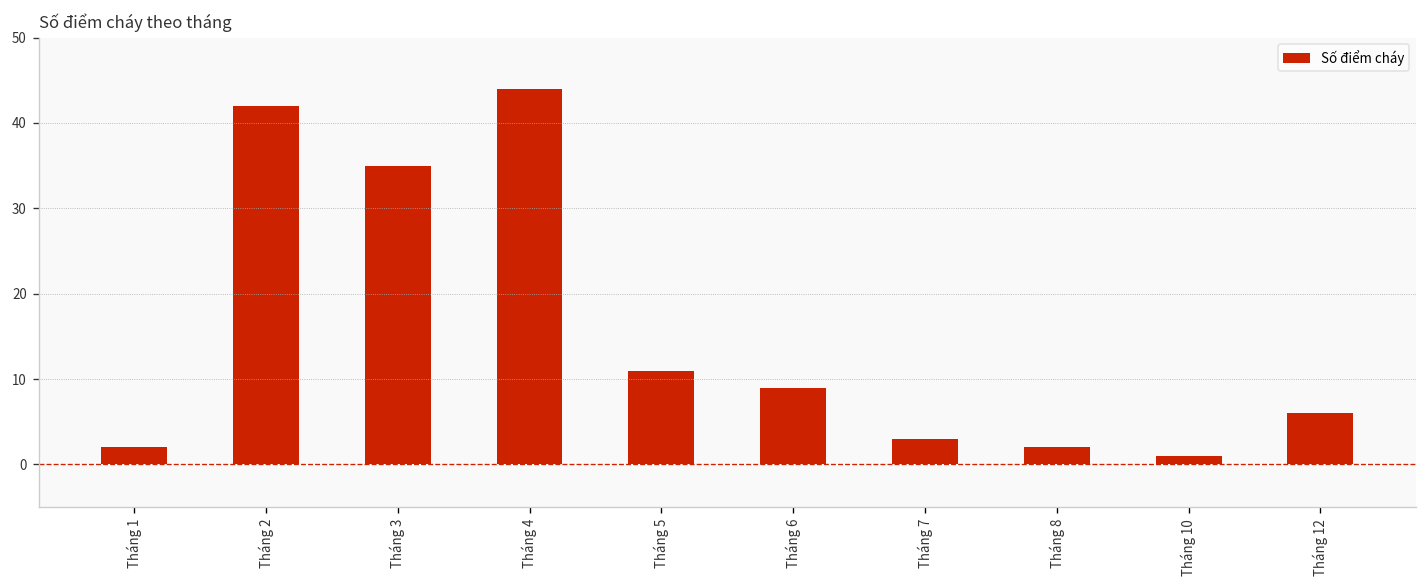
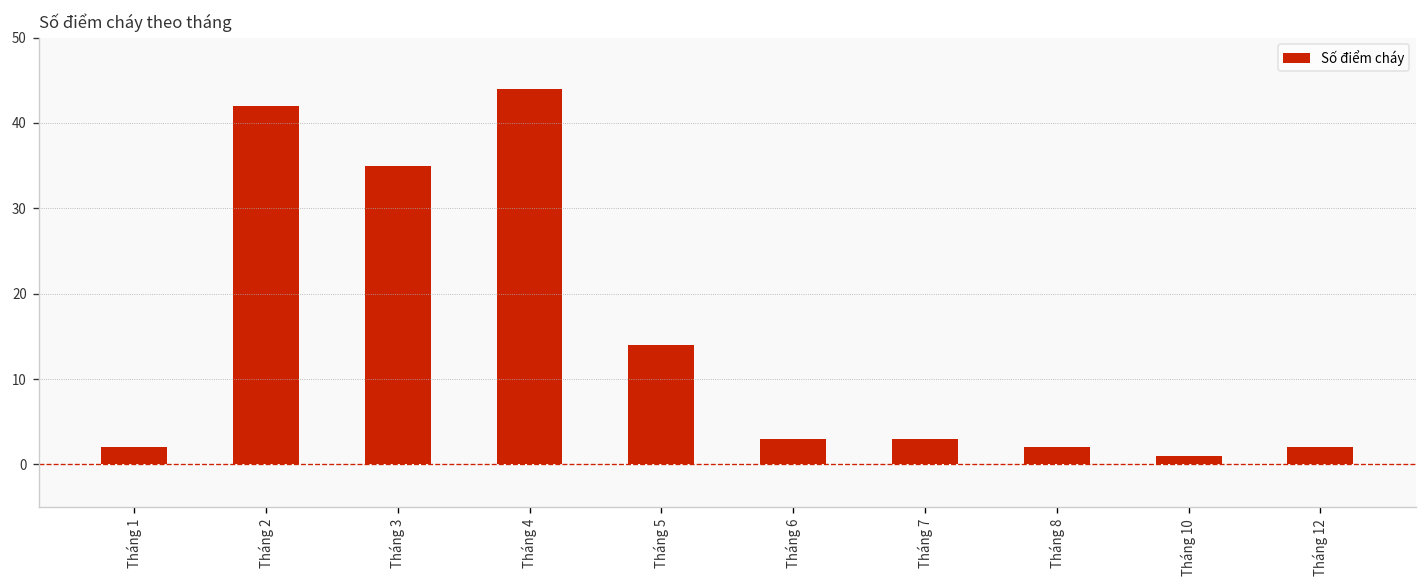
  {
    "Tháng 1": 2,
    "Tháng 2": 42,
    "Tháng 3": 35,
    "Tháng 4": 44,
-   "Tháng 5": 11,
-   "Tháng 6": 9,
+   "Tháng 5": 14,
+   "Tháng 6": 3,
    "Tháng 7": 3,
    "Tháng 8": 2,
    "Tháng 10": 1,
-   "Tháng 12": 6
+   "Tháng 12": 2
  }
